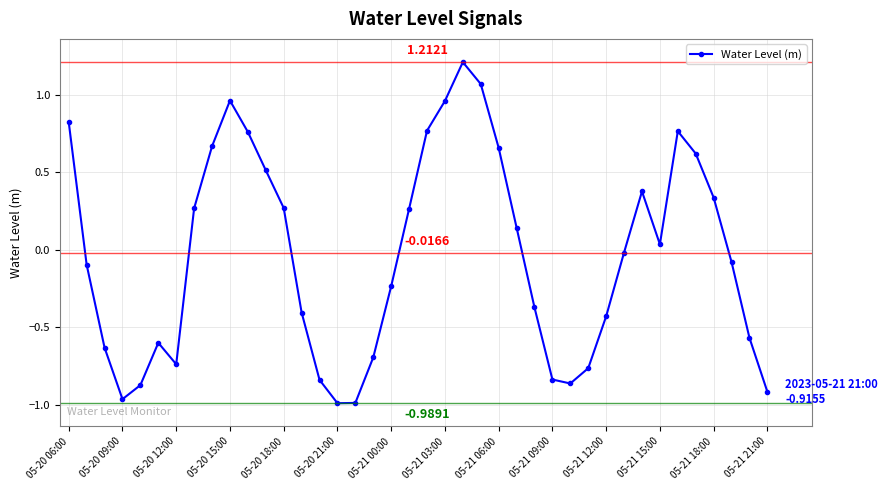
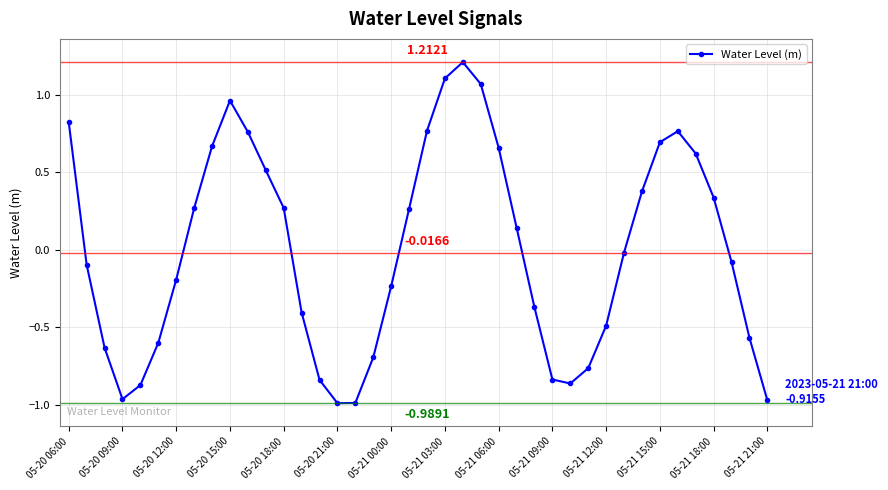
  {
    "05-20 06:00": 0.82,
    "05-20 09:00": -0.96,
-   "05-20 12:00": -0.74,
+   "05-20 12:00": -0.19,
    "05-20 15:00": 0.96,
    "05-20 18:00": 0.27,
    "05-20 21:00": -0.99,
    "05-21 00:00": -0.23,
-   "05-21 03:00": 0.96,
+   "05-21 03:00": 1.11,
    "05-21 06:00": 0.66,
    "05-21 09:00": -0.84,
-   "05-21 12:00": -0.43,
-   "05-21 15:00": 0.04,
+   "05-21 12:00": -0.49,
+   "05-21 15:00": 0.70,
    "05-21 18:00": 0.34,
-   "05-21 21:00": -0.92
+   "05-21 21:00": -0.97
  }
